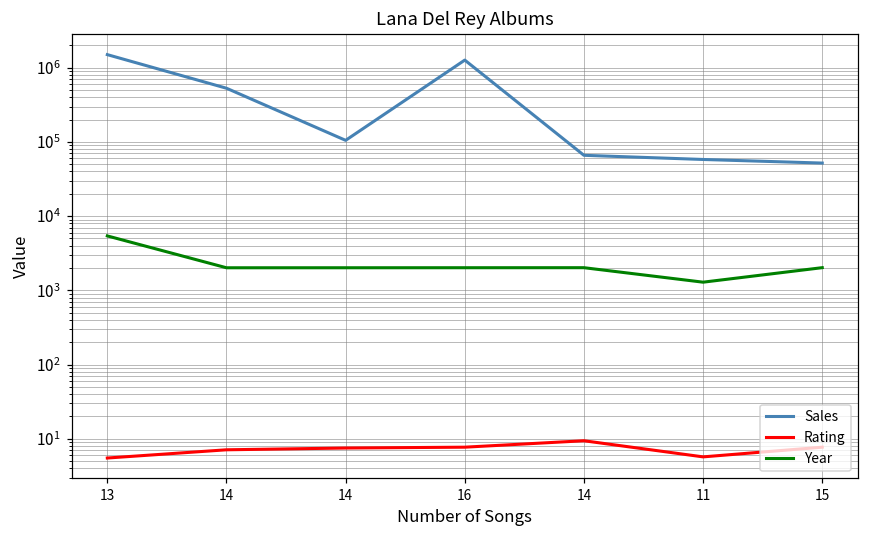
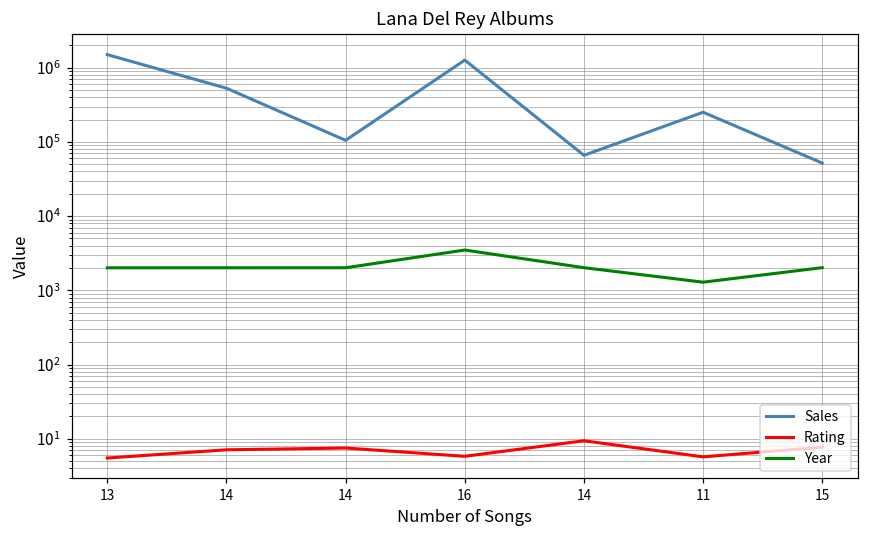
  {
    "Sales": {
      "13": 1500000,
      "16": 1300000,
-     "11": 60000,
+     "11": 250000,
      "15": 50000
    },
    "Rating": {
      "13": 6,
-     "16": 8,
+     "16": 6,
      "11": 6
    },
    "Year": {
-     "13": 5000,
-     "16": 2000,
+     "13": 2000,
+     "16": 3000,
      "11": 1300,
      "15": 2000
    }
  }
